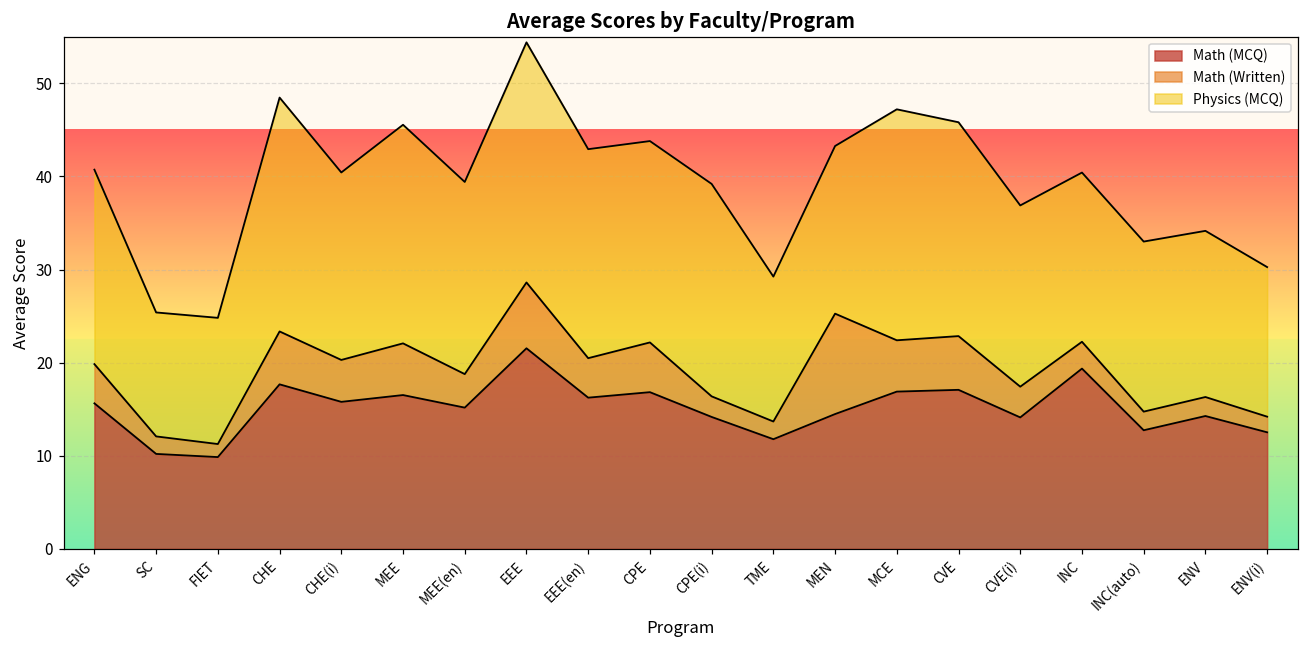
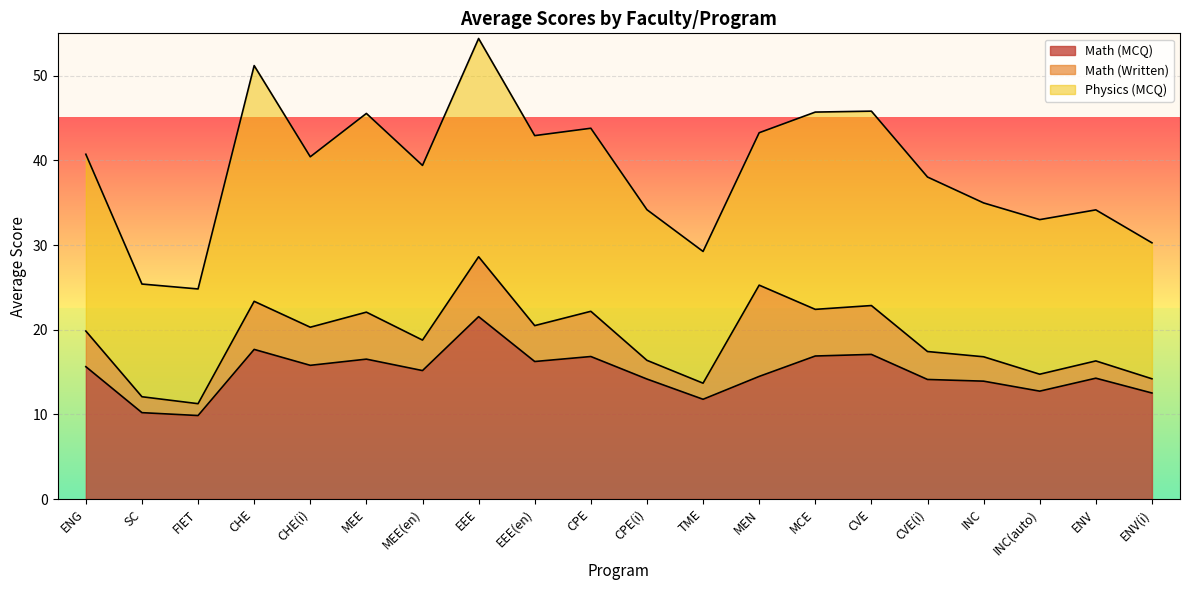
  {
    "Math (MCQ)": {
      "ENG": 16,
      "SC": 10,
      "FIET": 10,
      "CHE": 18,
      "CHE(i)": 16,
      "MEE": 17,
      "MEE(en)": 15,
      "EEE": 22,
      "EEE(en)": 16,
      "CPE": 17,
      "CPE(i)": 14,
      "TME": 12,
      "MEN": 14,
      "MCE": 17,
      "CVE": 17,
      "CVE(i)": 14,
-     "INC": 19,
+     "INC": 14,
      "INC(auto)": 13,
      "ENV": 14,
      "ENV(i)": 13
    },
    "Math (Written)": {
      "ENG": 4,
      "SC": 2,
      "FIET": 1,
      "CHE": 6,
      "CHE(i)": 5,
      "MEE": 6,
      "MEE(en)": 4,
      "EEE": 7,
      "EEE(en)": 4,
      "CPE": 5,
      "CPE(i)": 2,
      "TME": 2,
      "MEN": 11,
      "MCE": 6,
      "CVE": 6,
      "CVE(i)": 3,
      "INC": 3,
      "INC(auto)": 2,
      "ENV": 2,
      "ENV(i)": 2
    },
    "Physics (MCQ)": {
      "ENG": 21,
      "SC": 13,
      "FIET": 14,
-     "CHE": 25,
+     "CHE": 28,
      "CHE(i)": 20,
      "MEE": 23,
      "MEE(en)": 21,
      "EEE": 26,
      "EEE(en)": 22,
      "CPE": 22,
-     "CPE(i)": 23,
+     "CPE(i)": 18,
      "TME": 16,
      "MEN": 18,
-     "MCE": 25,
+     "MCE": 23,
      "CVE": 23,
-     "CVE(i)": 19,
+     "CVE(i)": 21,
      "INC": 18,
      "INC(auto)": 18,
      "ENV": 18,
      "ENV(i)": 16
    }
  }
